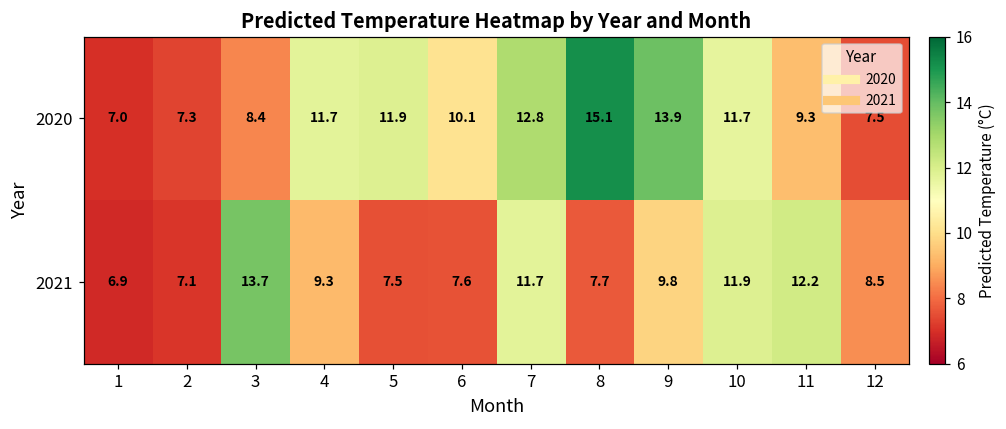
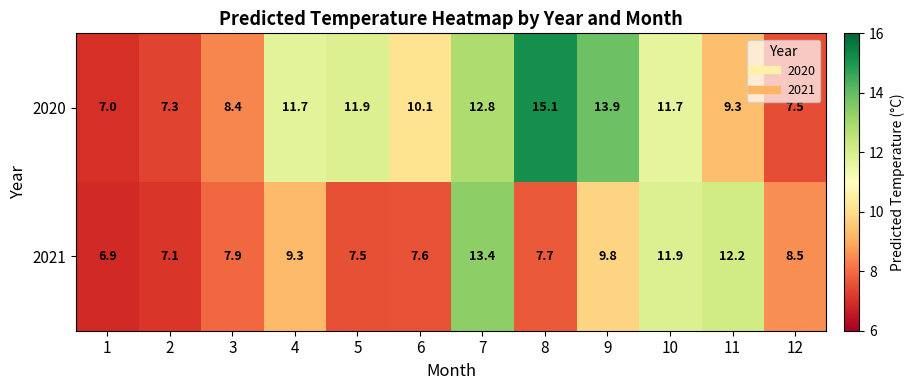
  {
    "2020": {
      "1": 7.0,
      "2": 7.3,
      "3": 8.4,
      "4": 11.7,
      "5": 11.9,
      "6": 10.1,
      "7": 12.8,
      "8": 15.1,
      "9": 13.9,
      "10": 11.7,
      "11": 9.3
    },
    "2021": {
      "1": 6.9,
      "2": 7.1,
-     "3": 13.7,
+     "3": 7.9,
      "4": 9.3,
      "5": 7.5,
      "6": 7.6,
-     "7": 11.7,
+     "7": 13.4,
      "8": 7.7,
      "9": 9.8,
      "10": 11.9,
      "11": 12.2,
      "12": 8.5
    }
  }
